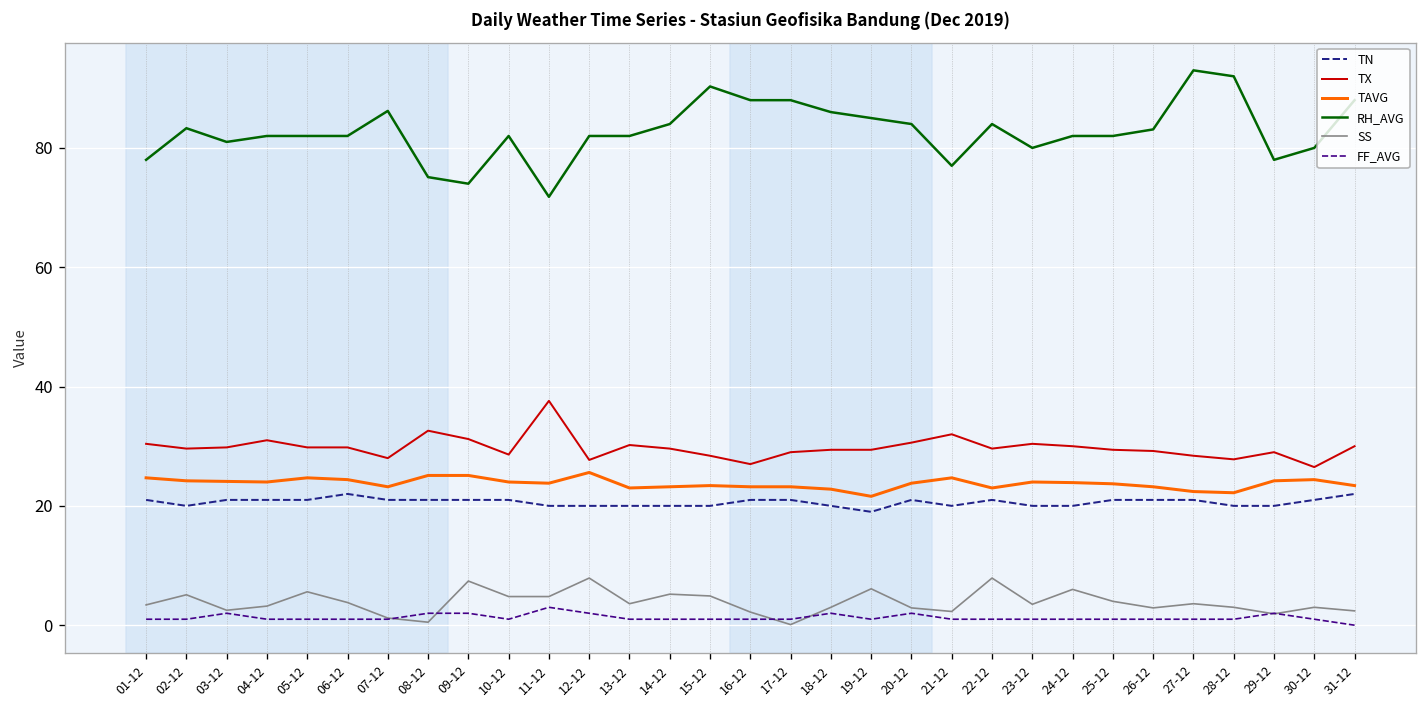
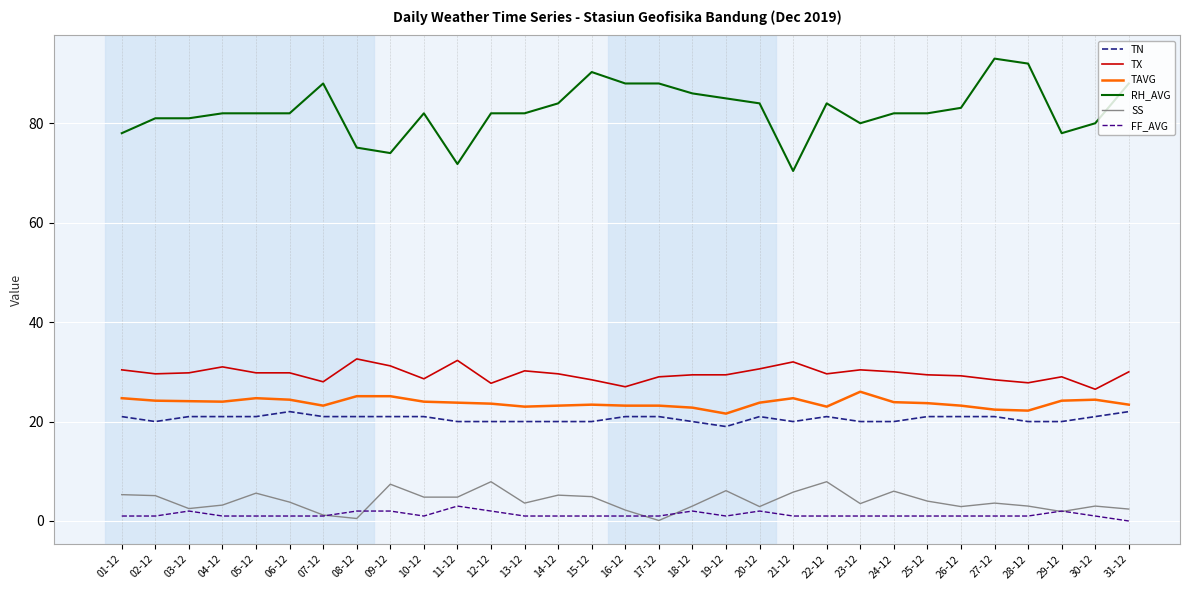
  {
    "TX": {
      "01-12": 30,
      "02-12": 30,
      "03-12": 30,
      "04-12": 31,
      "05-12": 30,
      "06-12": 30,
      "07-12": 28,
      "08-12": 33,
      "09-12": 31,
      "10-12": 29,
-     "11-12": 38,
+     "11-12": 32,
      "12-12": 28,
      "13-12": 30,
      "14-12": 30,
      "15-12": 28,
      "16-12": 27,
      "17-12": 29,
      "18-12": 29,
      "19-12": 29,
      "20-12": 31,
      "21-12": 32,
      "22-12": 30,
      "23-12": 30,
      "24-12": 30,
      "25-12": 29,
      "26-12": 29,
      "27-12": 28,
      "28-12": 28,
      "29-12": 29,
      "30-12": 27,
      "31-12": 30
    },
    "TAVG": {
      "01-12": 25,
      "02-12": 24,
      "03-12": 24,
      "04-12": 24,
      "05-12": 25,
      "06-12": 24,
      "07-12": 23,
      "08-12": 25,
      "09-12": 25,
      "10-12": 24,
      "11-12": 24,
-     "12-12": 26,
+     "12-12": 24,
      "13-12": 23,
      "14-12": 23,
      "15-12": 23,
      "16-12": 23,
      "17-12": 23,
      "18-12": 23,
      "19-12": 22,
      "20-12": 24,
      "21-12": 25,
      "22-12": 23,
-     "23-12": 24,
+     "23-12": 26,
      "24-12": 24,
      "25-12": 24,
      "26-12": 23,
      "27-12": 22,
      "28-12": 22,
      "29-12": 24,
      "30-12": 24,
      "31-12": 23
    },
    "RH_AVG": {
      "01-12": 78,
-     "02-12": 83,
+     "02-12": 81,
      "03-12": 81,
      "04-12": 82,
      "05-12": 82,
      "06-12": 82,
-     "07-12": 86,
+     "07-12": 88,
      "08-12": 75,
      "09-12": 74,
      "10-12": 82,
      "11-12": 72,
      "12-12": 82,
      "13-12": 82,
      "14-12": 84,
      "15-12": 90,
      "16-12": 88,
      "17-12": 88,
      "18-12": 86,
      "19-12": 85,
      "20-12": 84,
-     "21-12": 77,
+     "21-12": 70,
      "22-12": 84,
      "23-12": 80,
      "24-12": 82,
      "25-12": 82,
      "26-12": 83,
      "27-12": 93,
      "28-12": 92,
      "29-12": 78,
      "30-12": 80
    },
    "SS": {
-     "01-12": 3,
+     "01-12": 5,
      "02-12": 5,
      "04-12": 3,
      "05-12": 6,
      "06-12": 4,
      "08-12": 1,
      "09-12": 7,
      "10-12": 5,
      "11-12": 5,
      "12-12": 8,
      "13-12": 4,
      "14-12": 5,
      "15-12": 5,
      "16-12": 2,
      "17-12": 0,
      "18-12": 3,
      "19-12": 6,
      "20-12": 3,
-     "21-12": 2,
+     "21-12": 6,
      "22-12": 8,
      "23-12": 4,
      "24-12": 6,
      "25-12": 4,
      "26-12": 3,
      "27-12": 4,
      "28-12": 3,
      "30-12": 3,
      "31-12": 2
    }
  }
